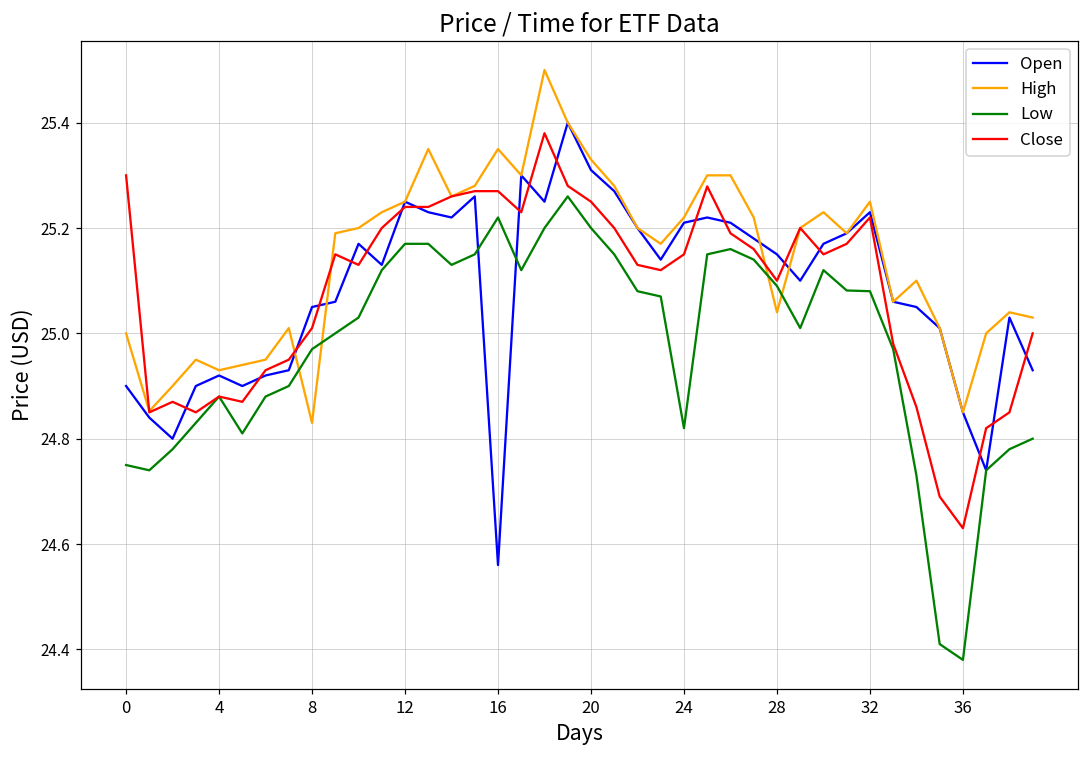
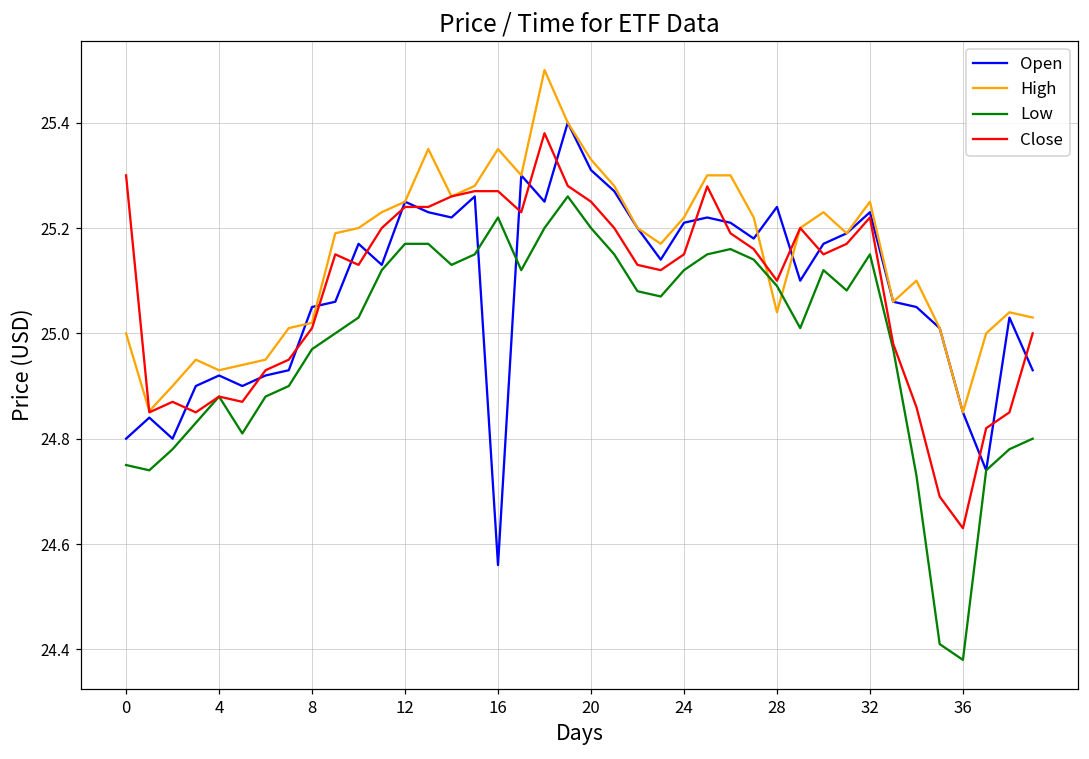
  {
    "Open": {
-     "0": 24.9,
+     "0": 24.8,
      "4": 24.92,
      "8": 25.05,
      "16": 24.56,
      "20": 25.31,
      "24": 25.21,
-     "28": 25.15,
+     "28": 25.24,
      "32": 25.23
    },
    "High": {
      "0": 25.00,
      "4": 24.93,
-     "8": 24.83,
+     "8": 25.02,
      "16": 25.35,
      "20": 25.33,
      "24": 25.22,
      "28": 25.04,
      "32": 25.25
    },
    "Low": {
      "0": 24.75,
      "8": 24.97,
      "12": 25.17,
      "16": 25.22,
      "20": 25.20,
-     "24": 24.82,
+     "24": 25.12,
      "28": 25.09,
-     "32": 25.08,
+     "32": 25.15,
      "36": 24.38
    },
    "Close": {
      "0": 25.30,
      "8": 25.01,
      "12": 25.24,
      "16": 25.27,
      "20": 25.25,
      "24": 25.15,
      "28": 25.10,
      "32": 25.22,
      "36": 24.63
    }
  }
